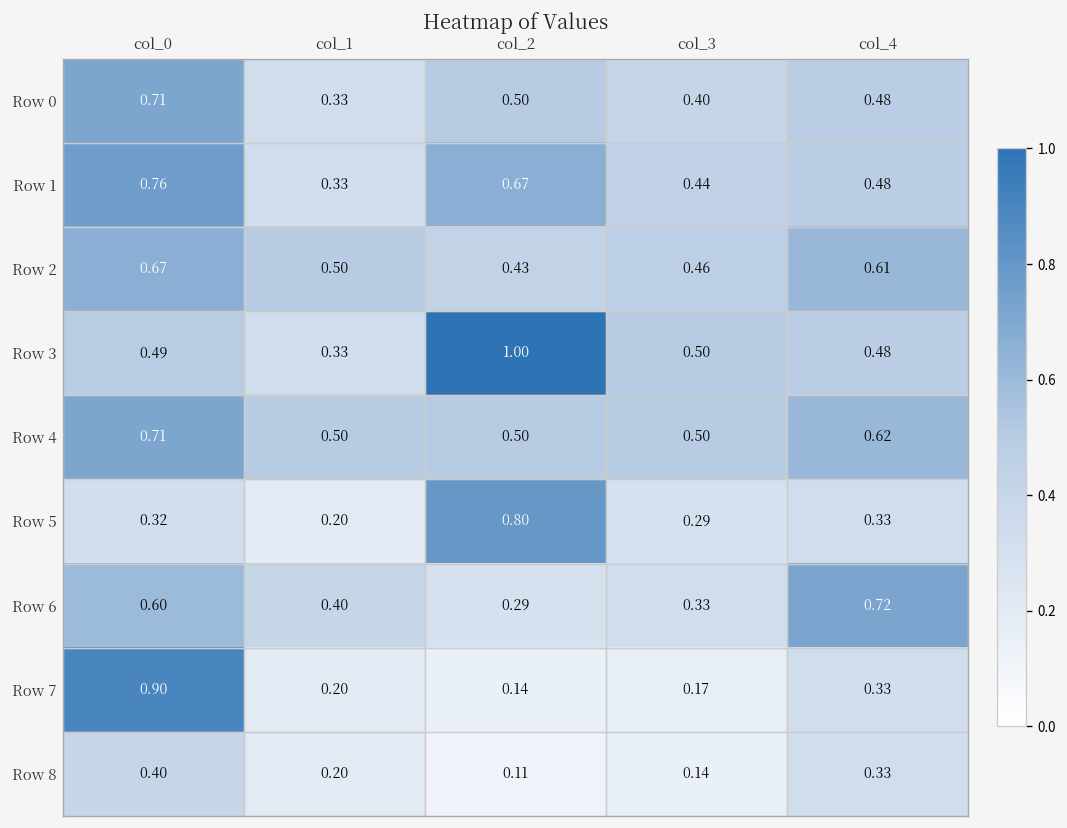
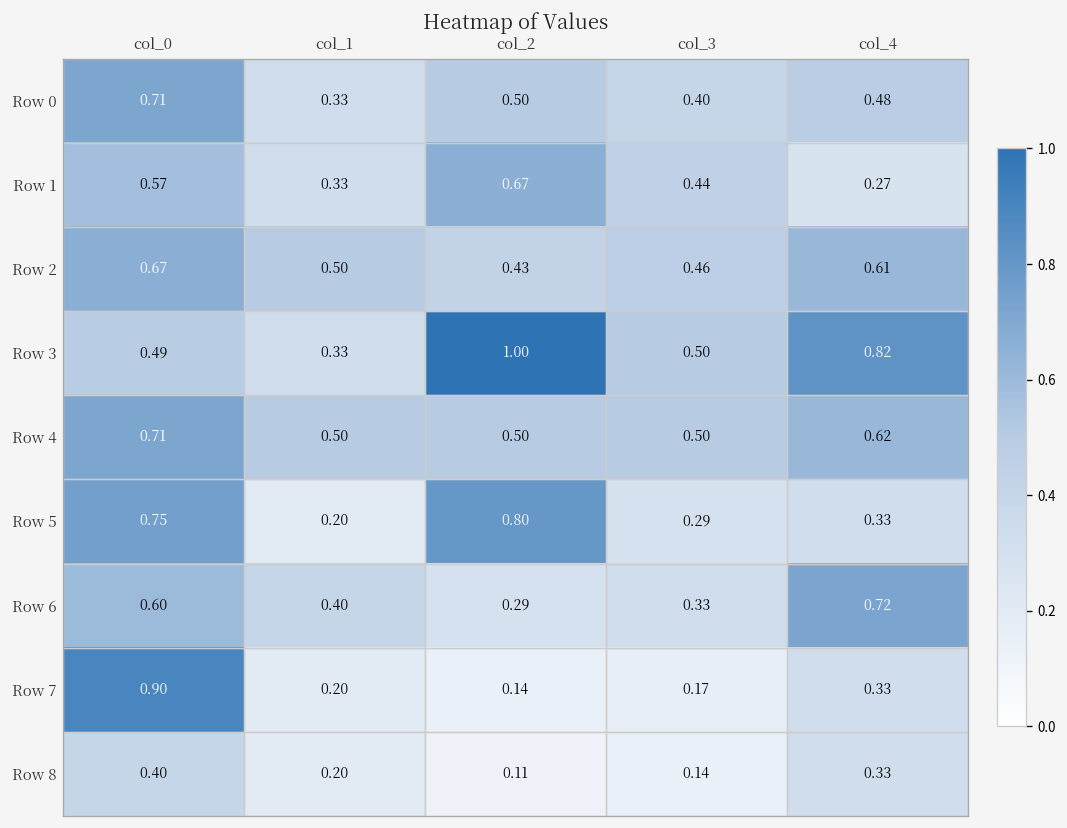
  {
    "Row 0": {
      "col_0": 0.71,
      "col_1": 0.33,
      "col_2": 0.50,
      "col_3": 0.40,
      "col_4": 0.48
    },
    "Row 1": {
-     "col_0": 0.76,
+     "col_0": 0.57,
      "col_1": 0.33,
      "col_2": 0.67,
      "col_3": 0.44,
-     "col_4": 0.48
+     "col_4": 0.27
    },
    "Row 2": {
      "col_0": 0.67,
      "col_1": 0.50,
      "col_2": 0.43,
      "col_3": 0.46,
      "col_4": 0.61
    },
    "Row 3": {
      "col_0": 0.49,
      "col_1": 0.33,
      "col_2": 1.00,
      "col_3": 0.50,
-     "col_4": 0.48
+     "col_4": 0.82
    },
    "Row 4": {
      "col_0": 0.71,
      "col_1": 0.50,
      "col_2": 0.50,
      "col_3": 0.50,
      "col_4": 0.62
    },
    "Row 5": {
-     "col_0": 0.32,
+     "col_0": 0.75,
      "col_1": 0.20,
      "col_2": 0.80,
      "col_3": 0.29,
      "col_4": 0.33
    },
    "Row 6": {
      "col_0": 0.60,
      "col_1": 0.40,
      "col_2": 0.29,
      "col_3": 0.33,
      "col_4": 0.72
    },
    "Row 7": {
      "col_0": 0.90,
      "col_1": 0.20,
      "col_2": 0.14,
      "col_3": 0.17,
      "col_4": 0.33
    },
    "Row 8": {
      "col_0": 0.40,
      "col_1": 0.20,
      "col_2": 0.11,
      "col_3": 0.14,
      "col_4": 0.33
    }
  }
